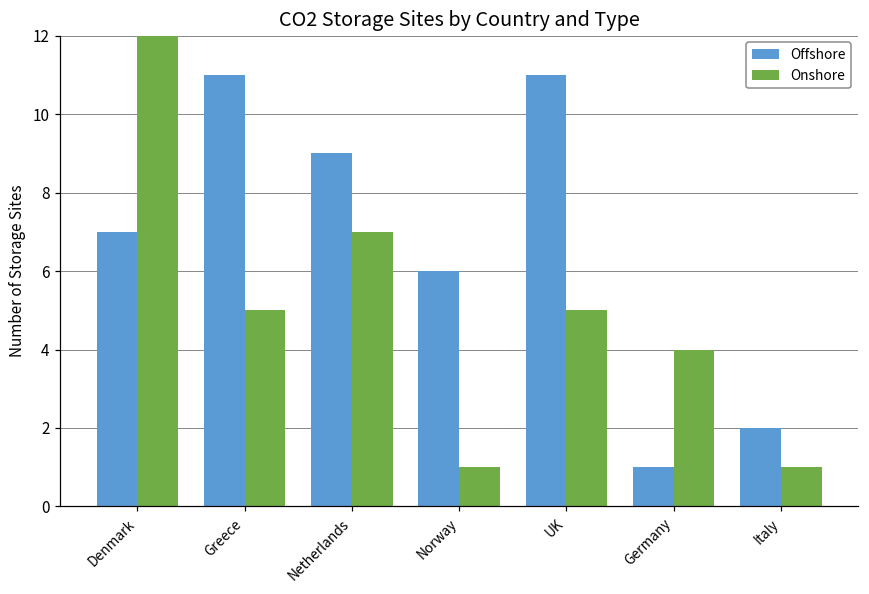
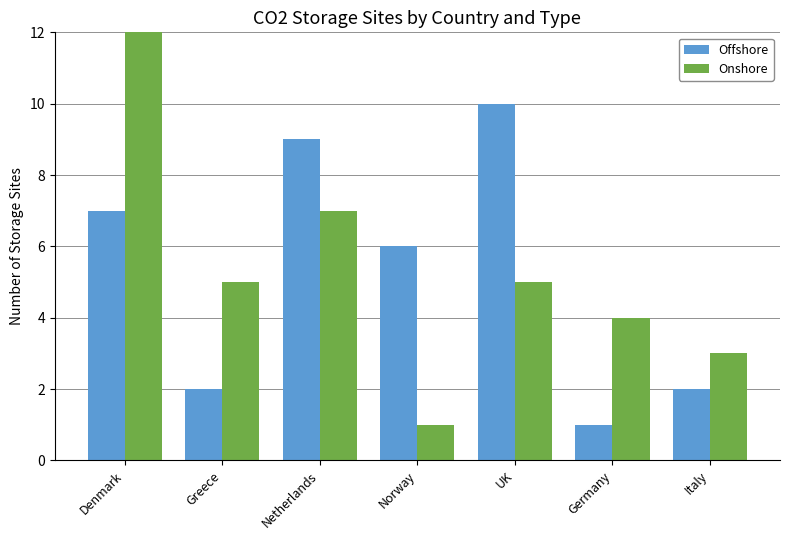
  {
    "Offshore": {
      "Denmark": 7,
-     "Greece": 11,
+     "Greece": 2,
      "Netherlands": 9,
      "Norway": 6,
-     "UK": 11,
+     "UK": 10,
      "Germany": 1,
      "Italy": 2
    },
    "Onshore": {
      "Greece": 5,
      "Netherlands": 7,
      "Norway": 1,
      "UK": 5,
      "Germany": 4,
-     "Italy": 1
+     "Italy": 3
    }
  }
